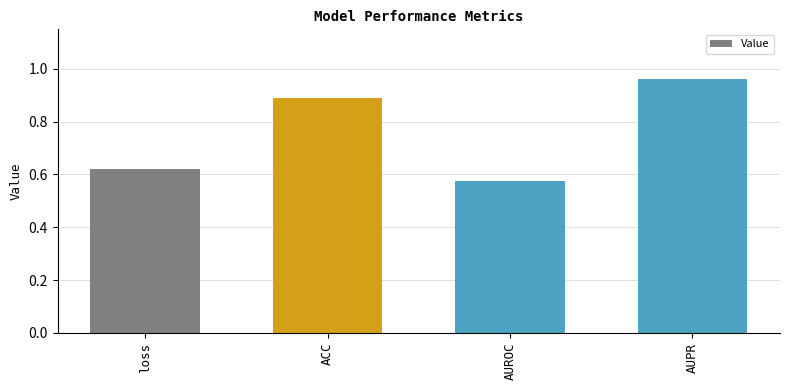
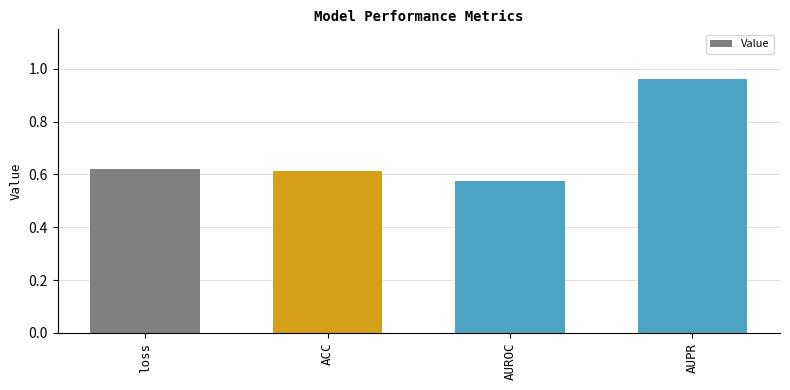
  {
    "loss": 0.62,
-   "ACC": 0.89,
+   "ACC": 0.61,
    "AUROC": 0.57,
    "AUPR": 0.96
  }
